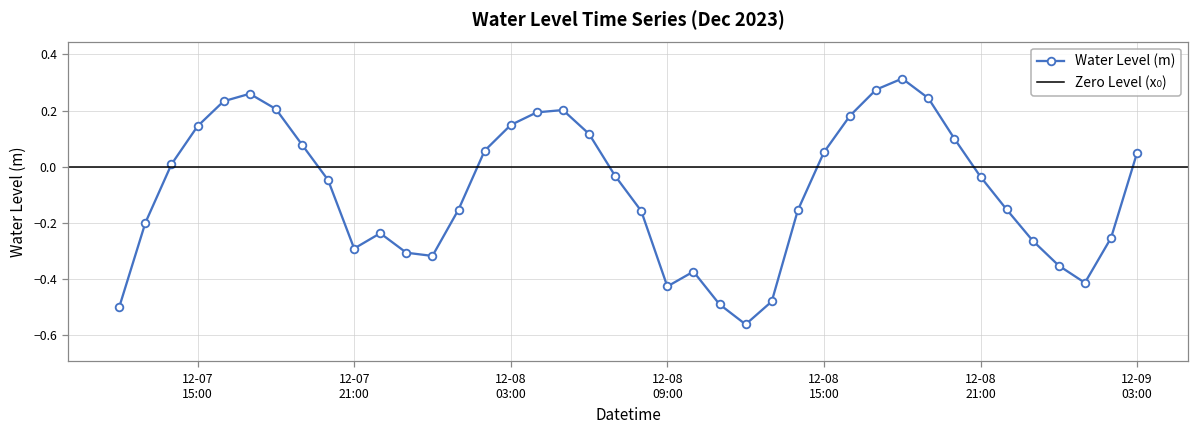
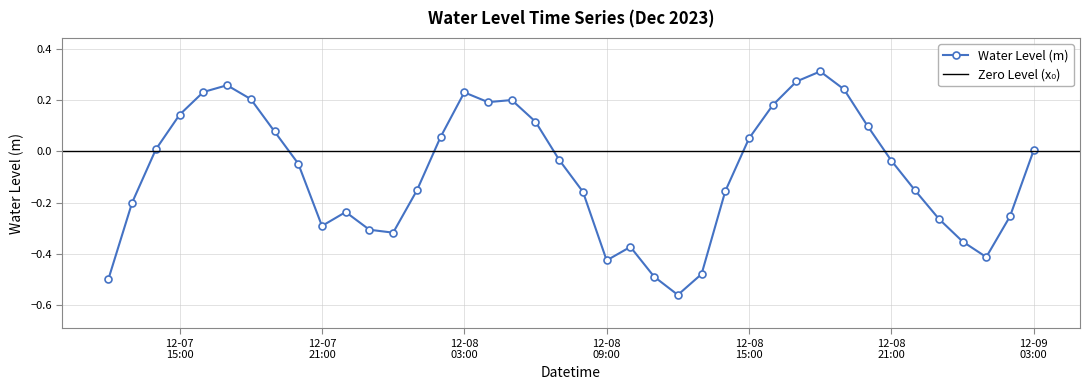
  {
    "12-07 15:00": 0.14,
    "12-07 21:00": -0.29,
-   "12-08 03:00": 0.15,
+   "12-08 03:00": 0.23,
    "12-08 09:00": -0.43,
    "12-08 15:00": 0.05,
    "12-08 21:00": -0.04,
-   "12-09 03:00": 0.05
+   "12-09 03:00": 0.01
  }
